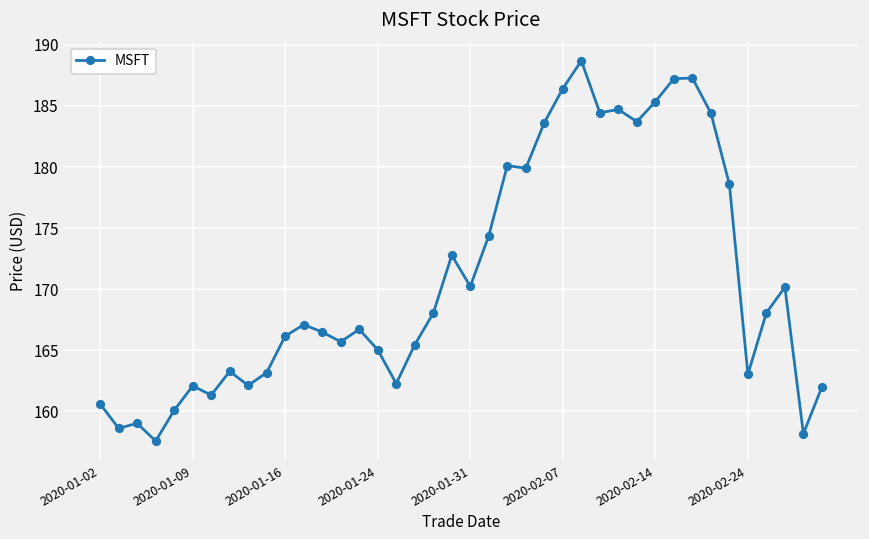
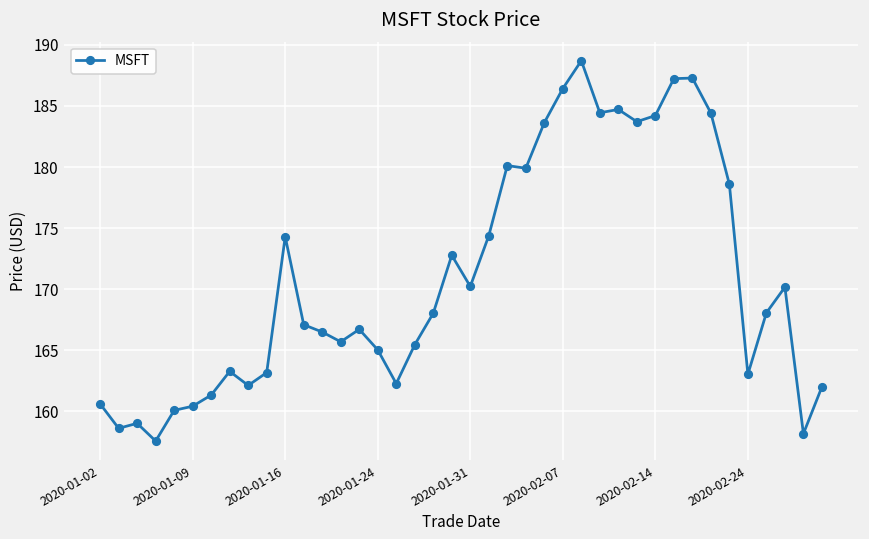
  {
    "2020-01-02": 160.6,
-   "2020-01-09": 162.1,
-   "2020-01-16": 166.2,
+   "2020-01-09": 160.4,
+   "2020-01-16": 174.3,
    "2020-01-24": 165.0,
    "2020-01-31": 170.2,
    "2020-02-07": 186.4,
-   "2020-02-14": 185.4,
+   "2020-02-14": 184.2,
    "2020-02-24": 163.0
  }
